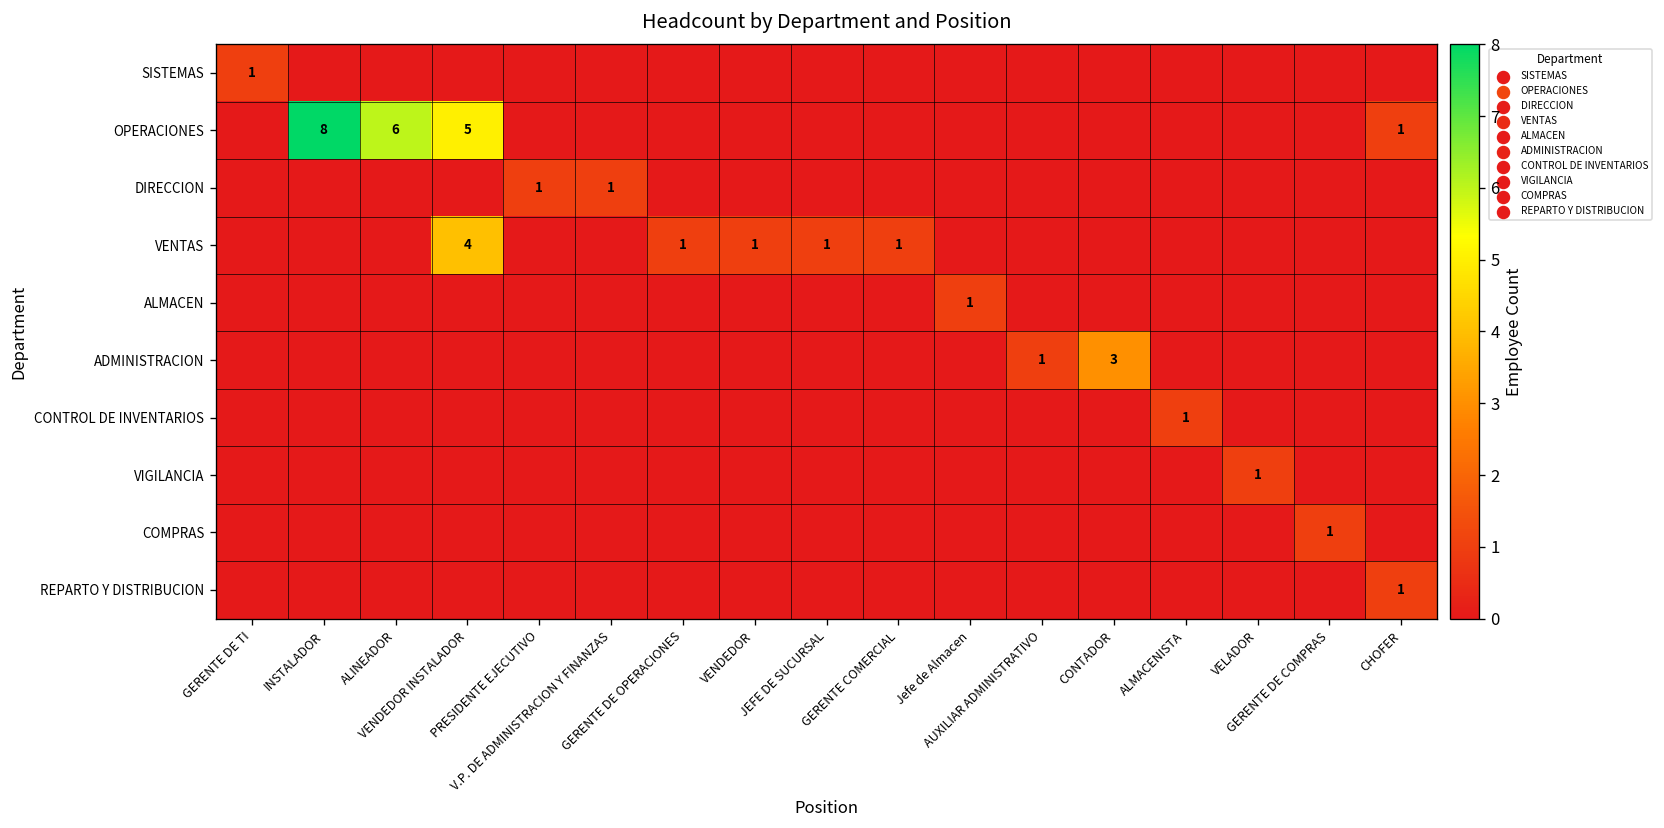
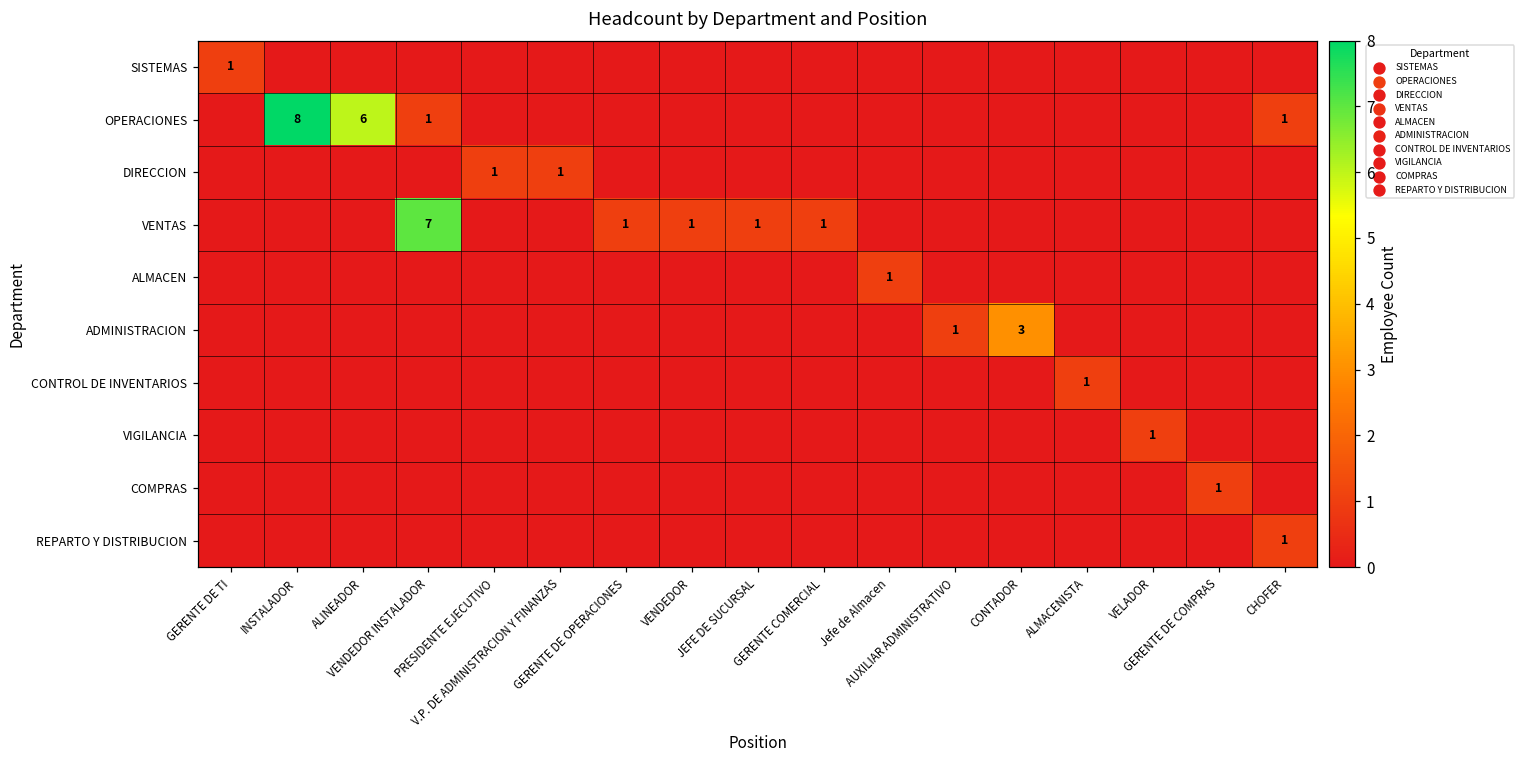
  {
    "SISTEMAS": {
      "GERENTE DE TI": 1
    },
    "OPERACIONES": {
      "INSTALADOR": 8,
      "ALINEADOR": 6,
-     "VENDEDOR INSTALADOR": 5,
+     "VENDEDOR INSTALADOR": 1,
      "CHOFER": 1
    },
    "DIRECCION": {
      "PRESIDENTE EJECUTIVO": 1,
      "V.P. DE ADMINISTRACION Y FINANZAS": 1
    },
    "VENTAS": {
-     "VENDEDOR INSTALADOR": 4,
+     "VENDEDOR INSTALADOR": 7,
      "GERENTE DE OPERACIONES": 1,
      "VENDEDOR": 1,
      "JEFE DE SUCURSAL": 1,
      "GERENTE COMERCIAL": 1
    },
    "ALMACEN": {
      "Jefe de Almacen": 1
    },
    "ADMINISTRACION": {
      "AUXILIAR ADMINISTRATIVO": 1,
      "CONTADOR": 3
    },
    "CONTROL DE INVENTARIOS": {
      "ALMACENISTA": 1
    },
    "VIGILANCIA": {
      "VELADOR": 1
    },
    "COMPRAS": {
      "GERENTE DE COMPRAS": 1
    },
    "REPARTO Y DISTRIBUCION": {
      "CHOFER": 1
    }
  }
